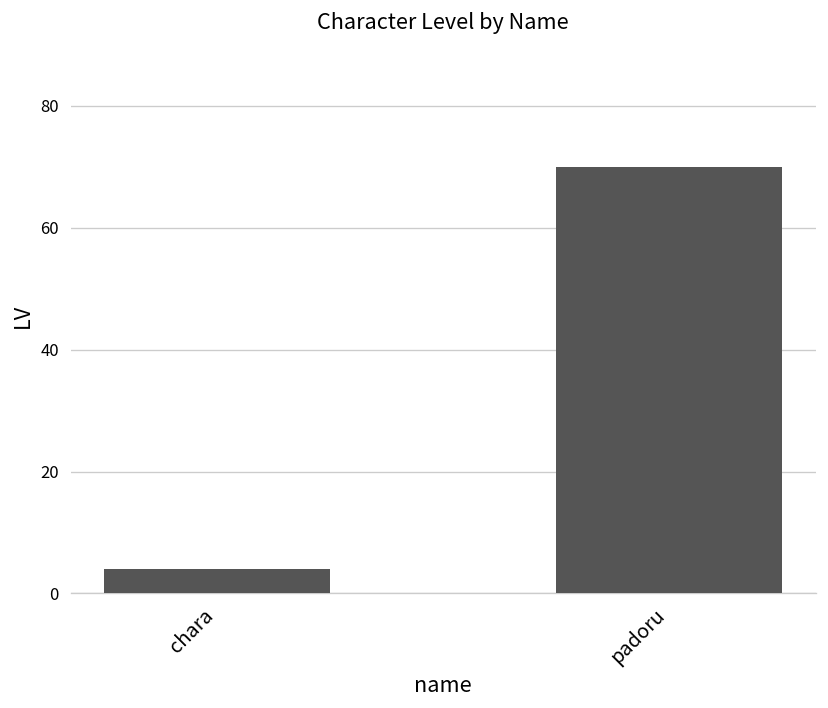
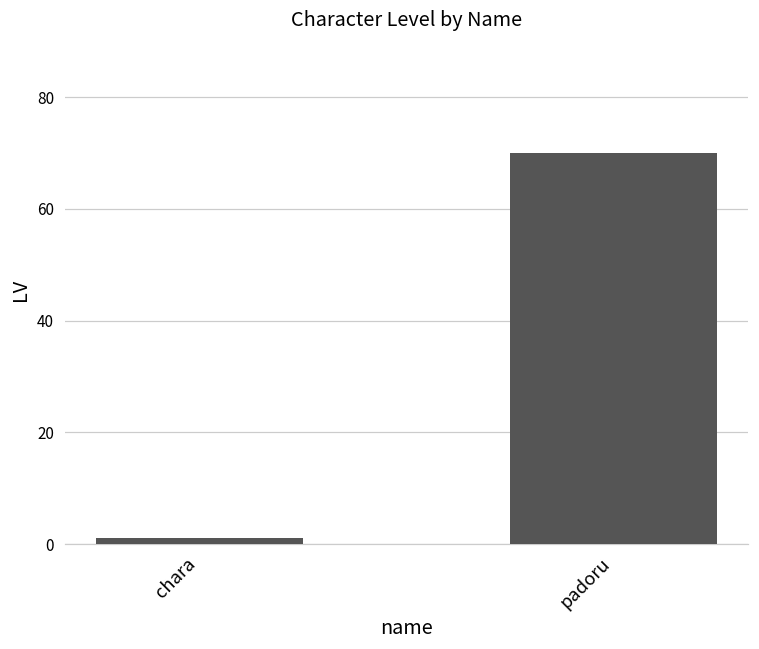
  {
-   "chara": 4,
+   "chara": 1,
    "padoru": 70
  }
